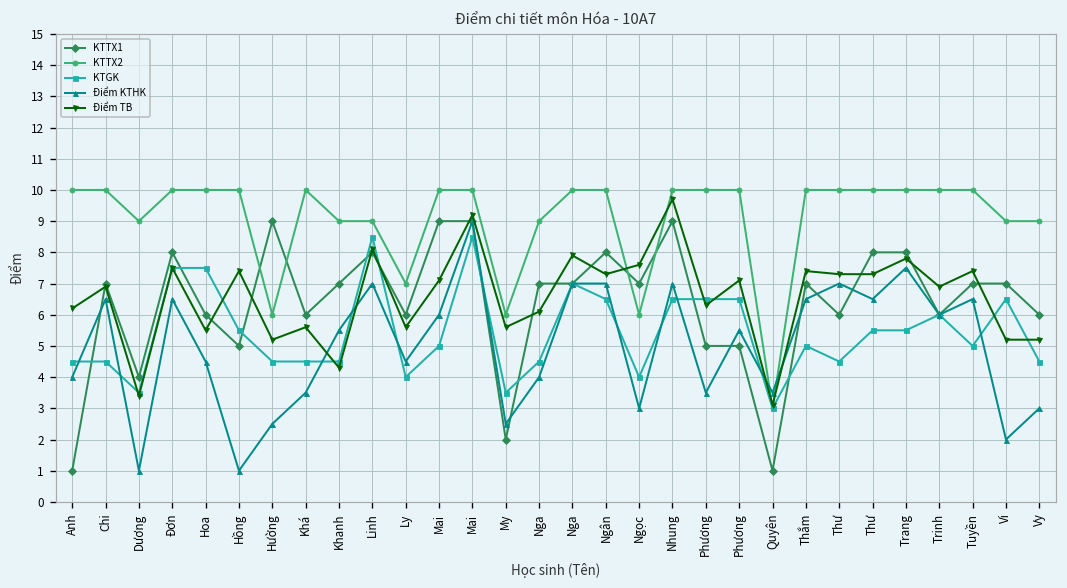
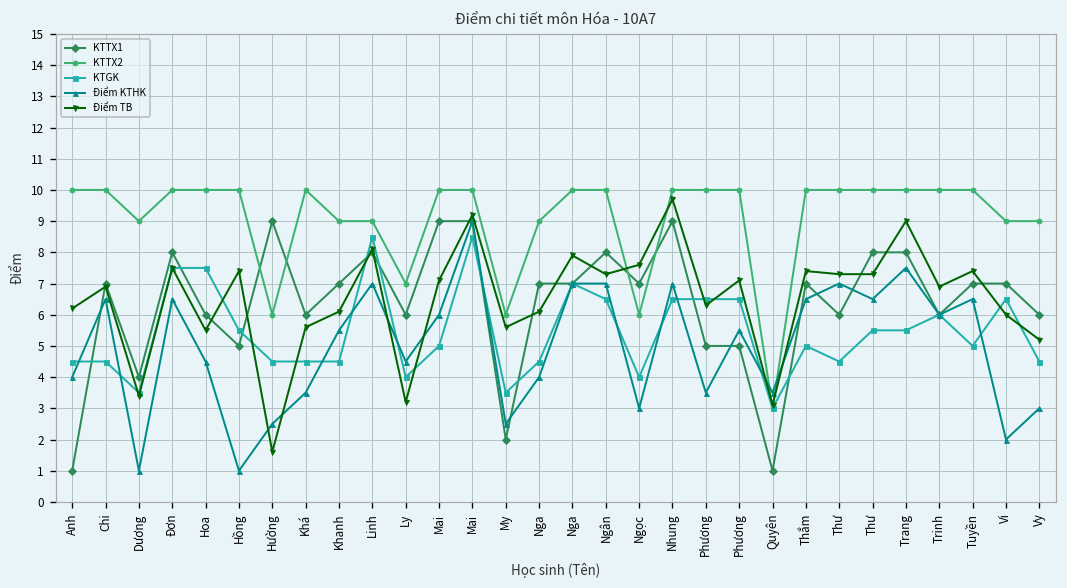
  {
    "Điểm TB": {
      "Anh": 6.2,
      "Chi": 6.9,
      "Dương": 3.4,
      "Hoa": 5.5,
      "Hồng": 7.4,
-     "Hường": 5.2,
+     "Hường": 1.6,
      "Khá": 5.6,
-     "Khanh": 4.3,
+     "Khanh": 6.1,
      "Linh": 8.1,
-     "Ly": 5.6,
+     "Ly": 3.2,
      "My": 5.6,
      "Ngân": 7.3,
      "Ngọc": 7.6,
      "Nhung": 9.7,
      "Quyên": 3.1,
      "Thắm": 7.4,
-     "Trang": 7.8,
+     "Trang": 9.0,
      "Trinh": 6.9,
      "Tuyền": 7.4,
-     "Vi": 5.2,
+     "Vi": 6.0,
      "Vy": 5.2
    }
  }
